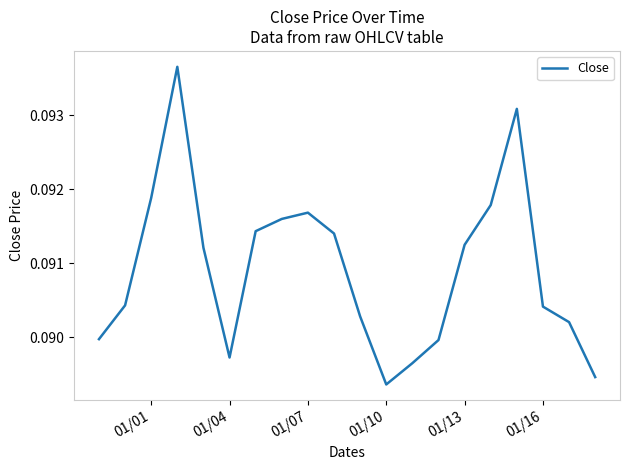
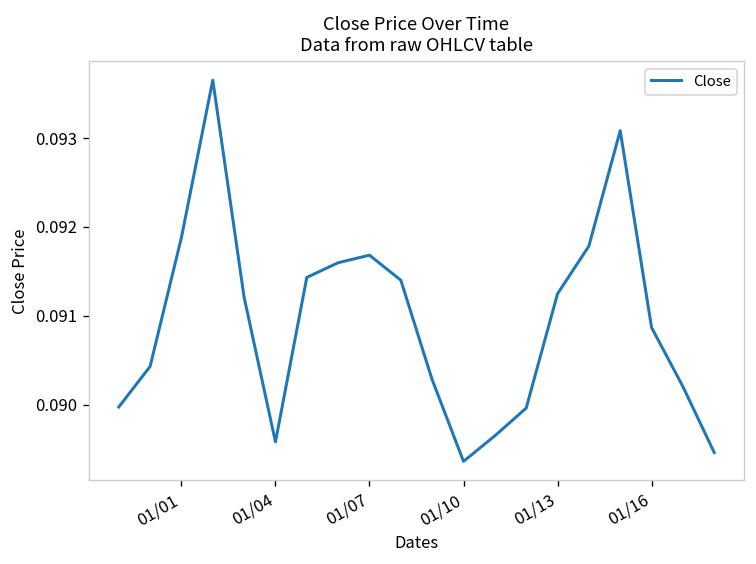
  {
    "01/01": 0.0919,
-   "01/04": 0.0897,
+   "01/04": 0.0896,
    "01/07": 0.0917,
    "01/10": 0.0894,
    "01/13": 0.0912,
-   "01/16": 0.0904
+   "01/16": 0.0909
  }
